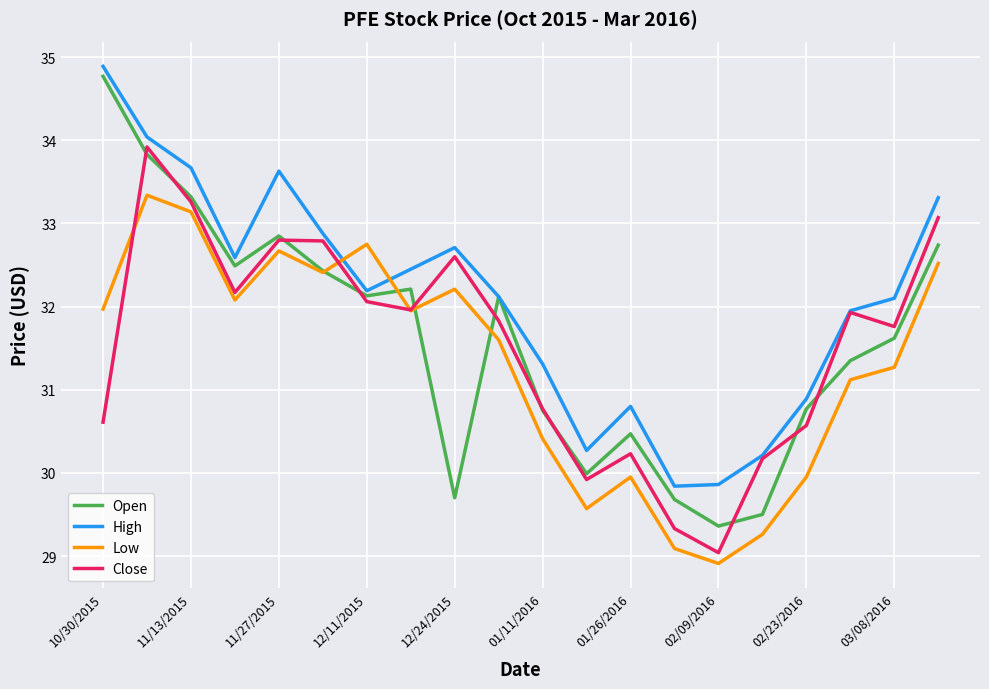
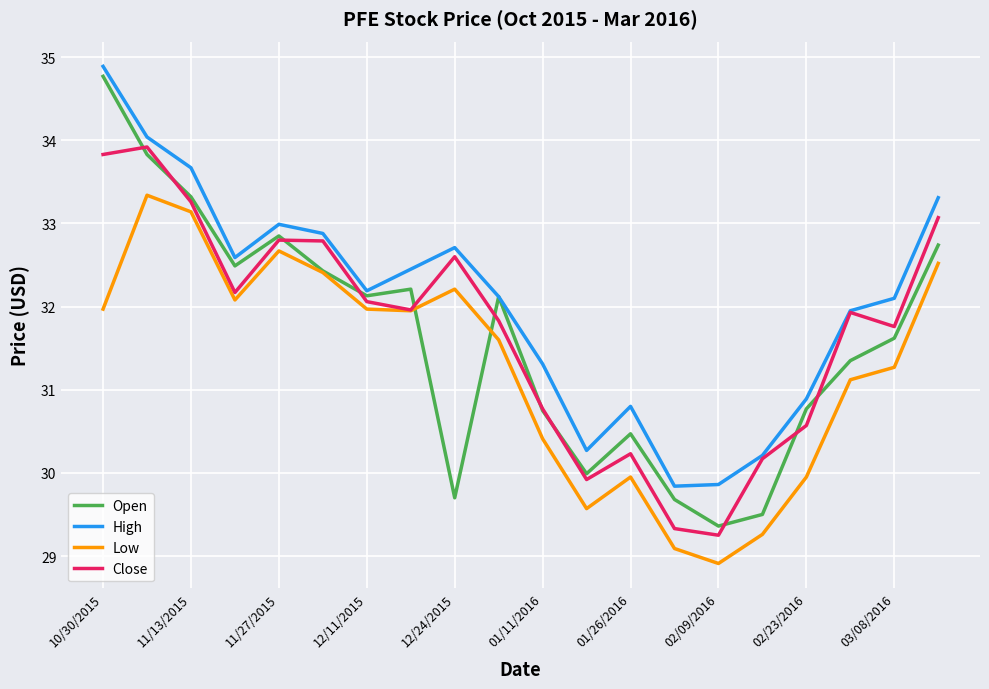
  {
    "Open": {
      "10/30/2015": 34.8,
      "11/13/2015": 33.3,
      "11/27/2015": 32.9,
      "12/11/2015": 32.1,
      "12/24/2015": 29.7,
      "01/26/2016": 30.5,
      "02/09/2016": 29.4,
      "02/23/2016": 30.8,
      "03/08/2016": 31.6
    },
    "High": {
      "10/30/2015": 34.9,
      "11/13/2015": 33.7,
-     "11/27/2015": 33.6,
+     "11/27/2015": 33.0,
      "12/11/2015": 32.2,
      "12/24/2015": 32.7,
      "01/11/2016": 31.3,
      "01/26/2016": 30.8,
      "02/09/2016": 29.9,
      "02/23/2016": 30.9,
      "03/08/2016": 32.1
    },
    "Low": {
      "10/30/2015": 32.0,
      "11/13/2015": 33.1,
      "11/27/2015": 32.7,
-     "12/11/2015": 32.8,
+     "12/11/2015": 32.0,
      "12/24/2015": 32.2,
      "01/11/2016": 30.4,
      "01/26/2016": 30.0,
      "02/09/2016": 28.9,
      "02/23/2016": 30.0,
      "03/08/2016": 31.3
    },
    "Close": {
-     "10/30/2015": 30.6,
+     "10/30/2015": 33.8,
      "11/13/2015": 33.3,
      "11/27/2015": 32.8,
      "12/11/2015": 32.1,
      "12/24/2015": 32.6,
      "01/26/2016": 30.2,
-     "02/09/2016": 29.0,
+     "02/09/2016": 29.3,
      "02/23/2016": 30.6,
      "03/08/2016": 31.8
    }
  }
